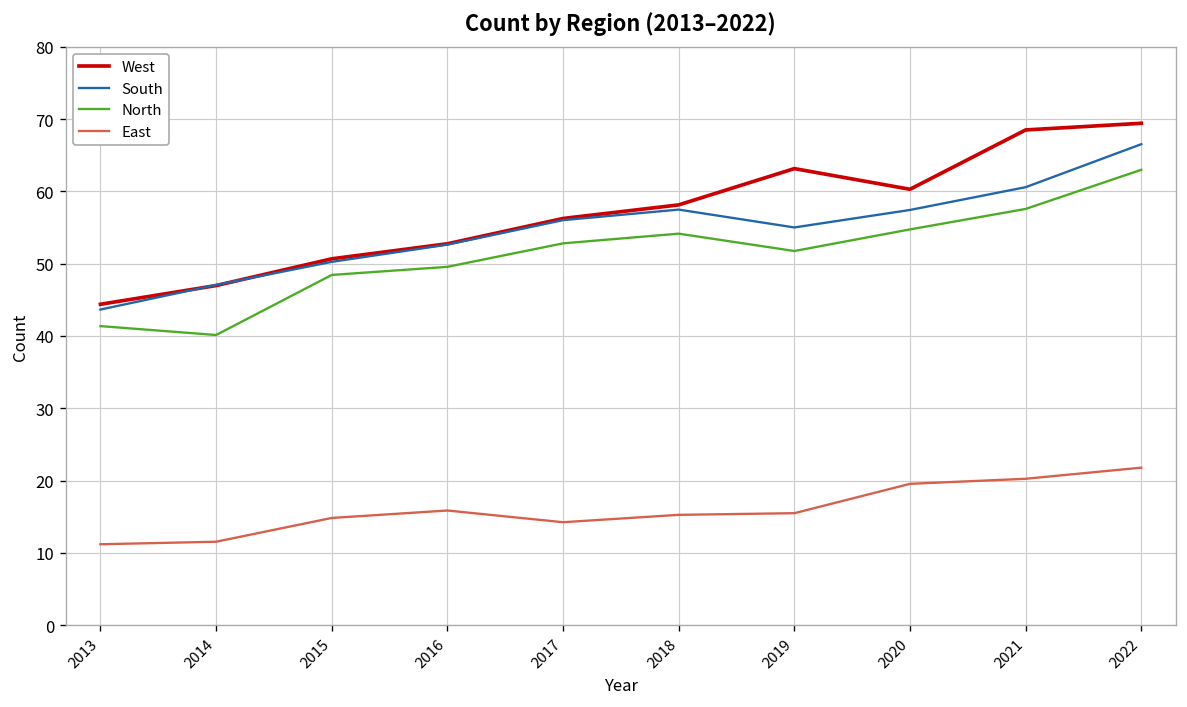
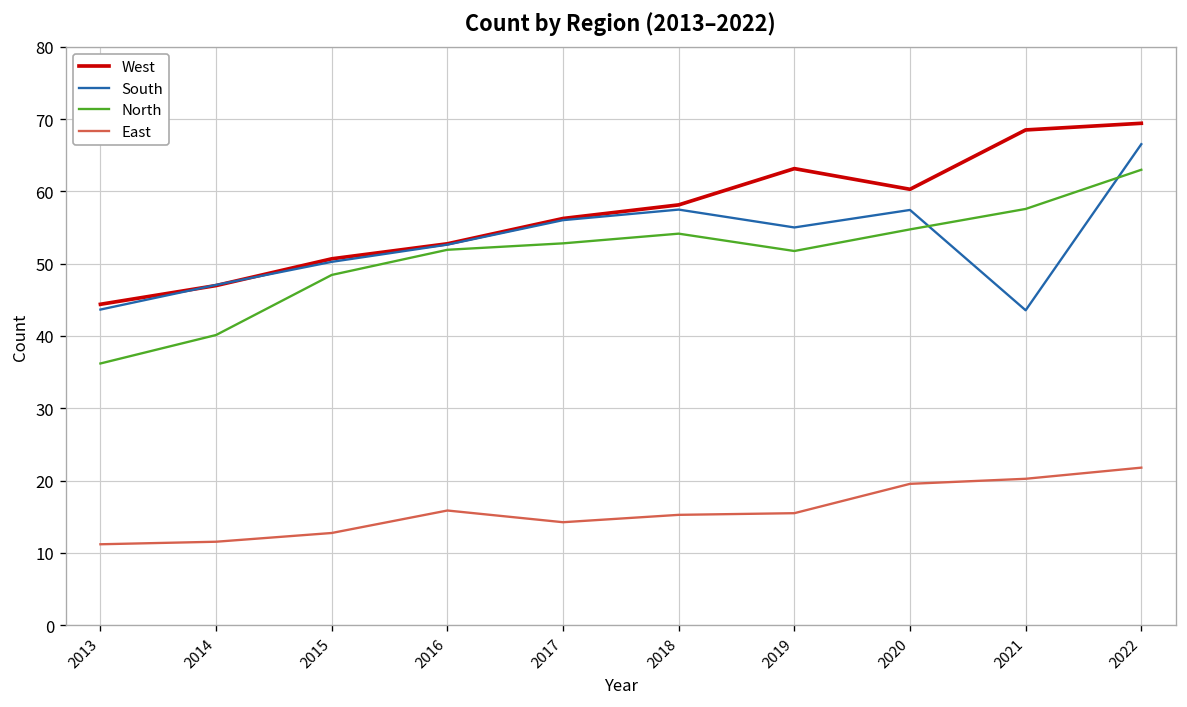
  {
    "West": {
      "2013": 44,
      "2018": 58,
      "2019": 63,
      "2020": 60,
      "2021": 69,
      "2022": 69
    },
    "South": {
      "2013": 44,
      "2018": 57,
      "2019": 55,
      "2020": 57,
-     "2021": 61,
+     "2021": 44,
      "2022": 67
    },
    "North": {
-     "2013": 41,
+     "2013": 36,
      "2014": 40,
      "2015": 48,
-     "2016": 50,
+     "2016": 52,
      "2017": 53,
      "2018": 54,
      "2019": 52,
      "2020": 55,
      "2021": 58,
      "2022": 63
    },
    "East": {
      "2013": 11,
      "2014": 12,
-     "2015": 15,
+     "2015": 13,
      "2016": 16,
      "2017": 14,
      "2018": 15,
      "2019": 15,
      "2020": 20,
      "2021": 20,
      "2022": 22
    }
  }
